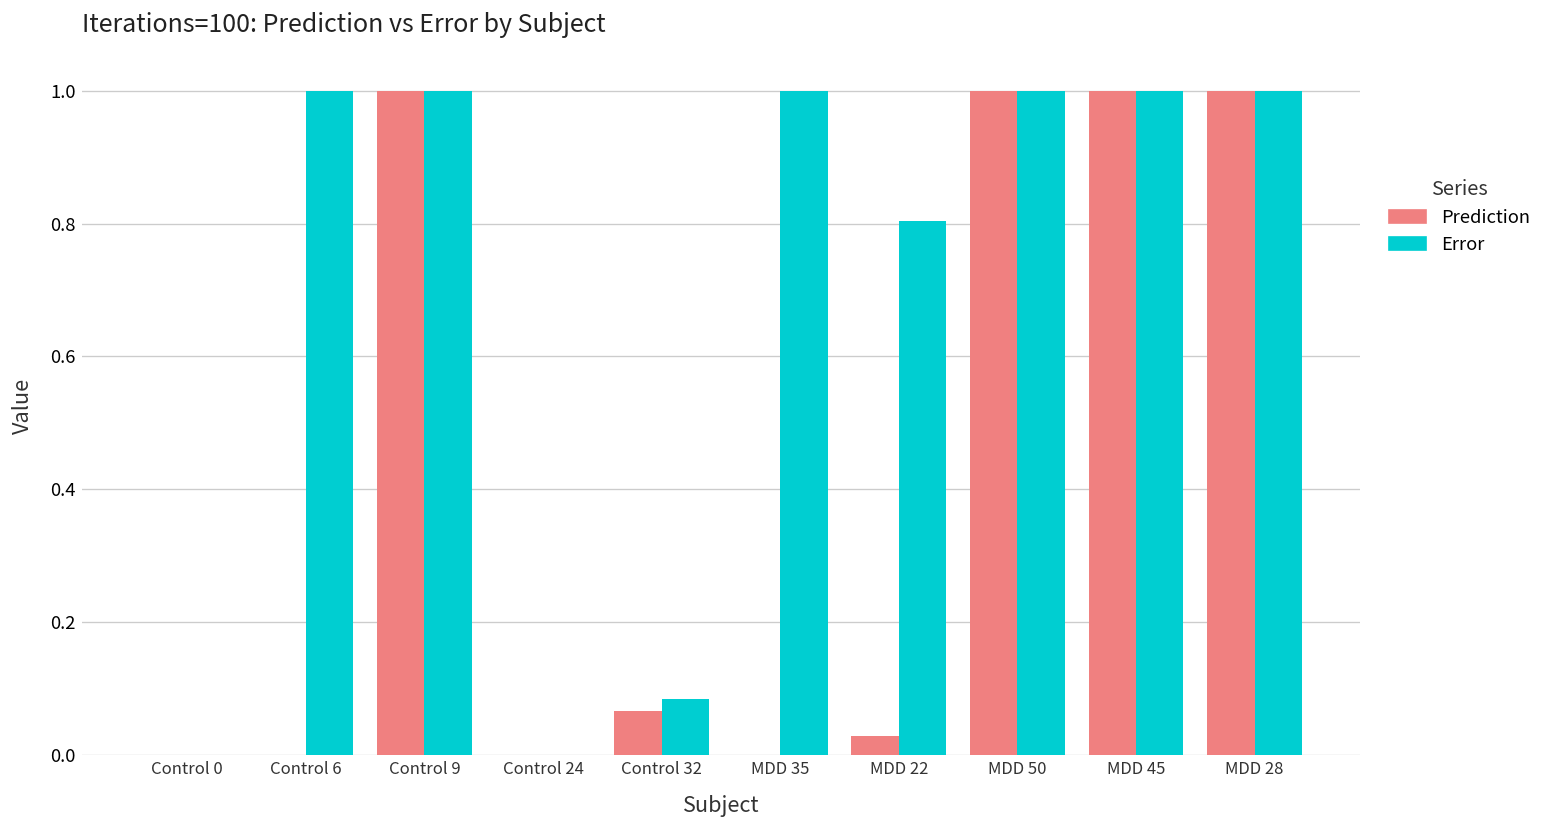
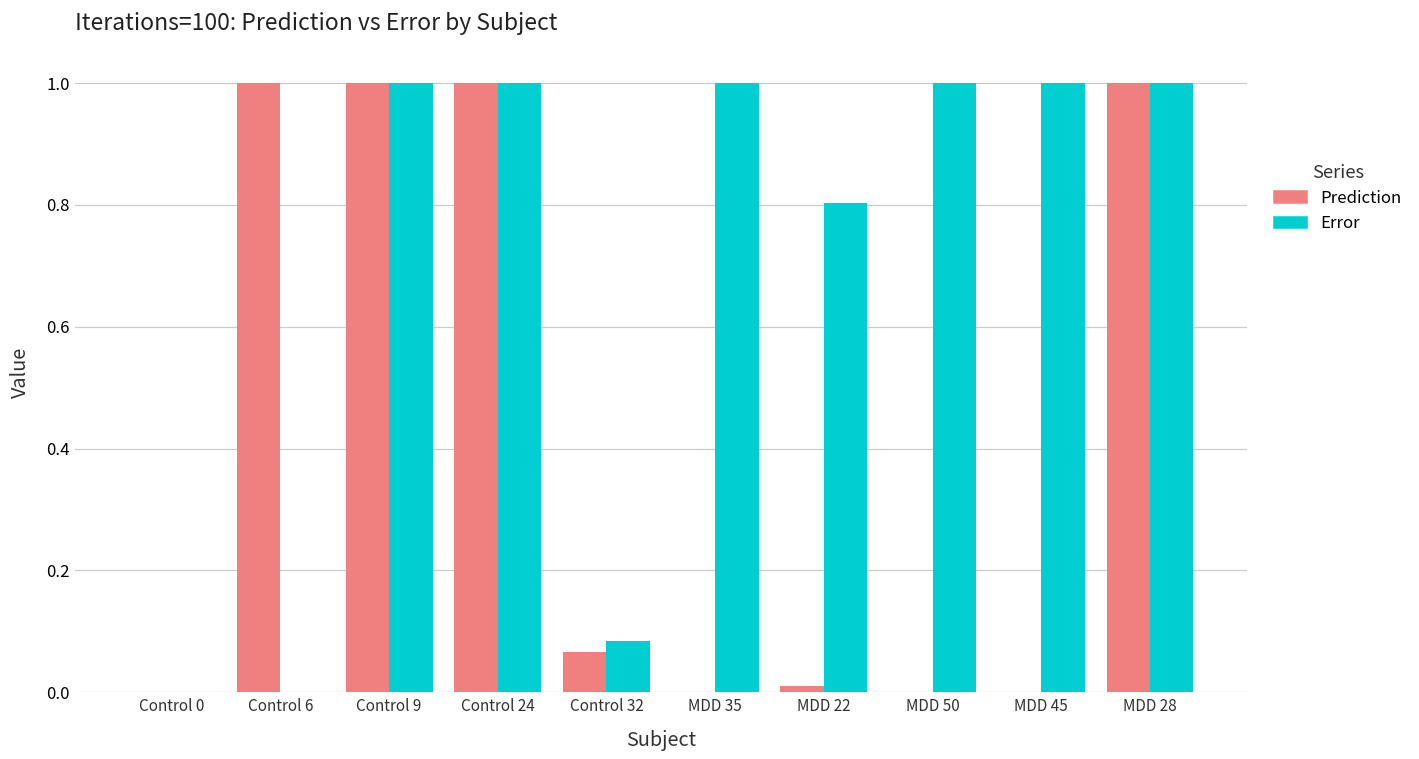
  {
    "Prediction": {
-     "Control 6": 0,
+     "Control 6": 1,
      "Control 9": 1.00,
-     "Control 24": 0,
+     "Control 24": 1,
      "Control 32": 0.07,
-     "MDD 22": 0.03,
-     "MDD 50": 1,
-     "MDD 45": 1,
+     "MDD 22": 0.01,
+     "MDD 50": 0,
+     "MDD 45": 0,
      "MDD 28": 1.00
    },
    "Error": {
-     "Control 6": 1,
+     "Control 6": 0,
      "Control 9": 1,
-     "Control 24": 0,
+     "Control 24": 1,
      "Control 32": 0.08,
      "MDD 35": 1,
      "MDD 22": 0.80,
      "MDD 50": 1,
      "MDD 45": 1,
      "MDD 28": 1
    }
  }
